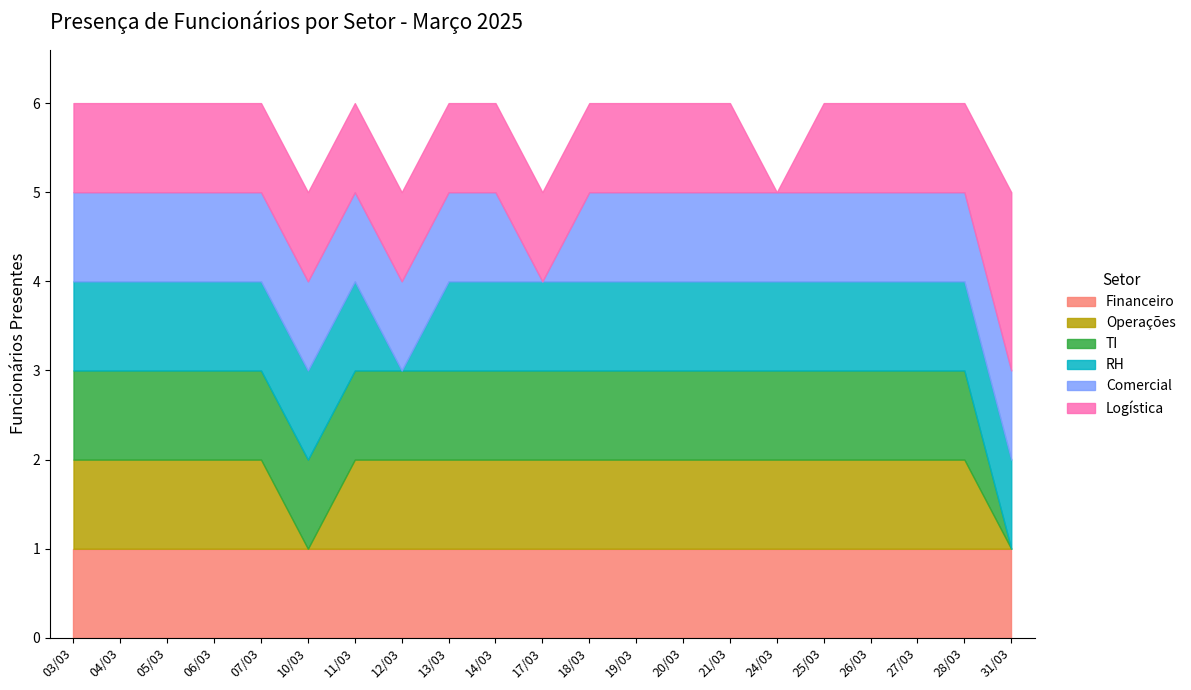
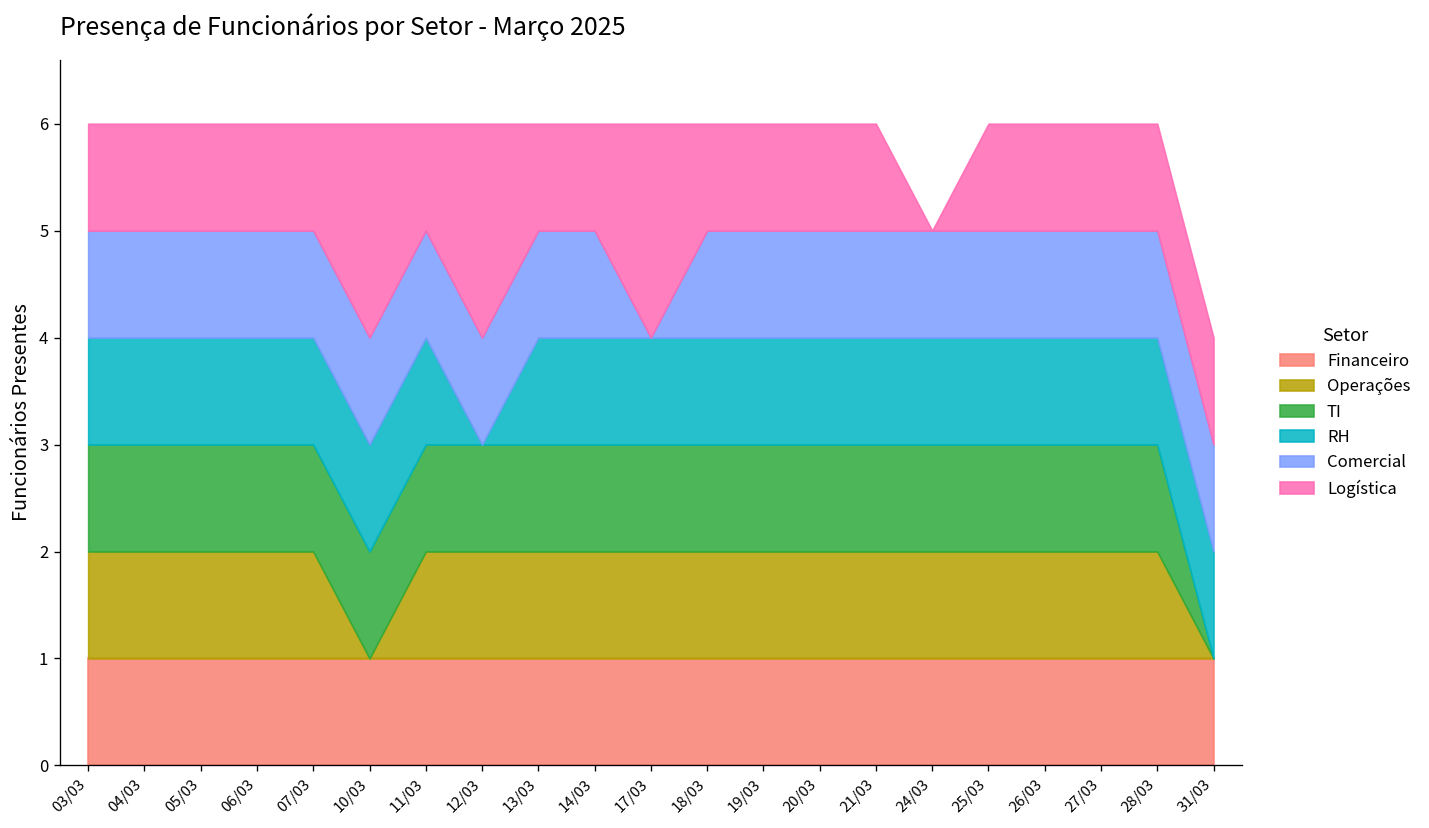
  {
    "Financeiro": {
      "03/03": 1,
      "04/03": 1,
      "05/03": 1,
      "06/03": 1,
      "07/03": 1,
      "11/03": 1,
      "12/03": 1,
      "13/03": 1,
      "14/03": 1,
      "17/03": 1,
      "18/03": 1,
      "19/03": 1,
      "20/03": 1,
      "21/03": 1,
      "24/03": 1,
      "25/03": 1,
      "26/03": 1,
      "27/03": 1,
      "28/03": 1
    },
    "TI": {
      "03/03": 1,
      "04/03": 1,
      "05/03": 1,
      "06/03": 1,
      "07/03": 1,
      "10/03": 1,
      "11/03": 1,
      "13/03": 1,
      "14/03": 1,
      "17/03": 1,
      "18/03": 1,
      "19/03": 1,
      "20/03": 1,
      "21/03": 1,
      "24/03": 1,
      "25/03": 1,
      "26/03": 1,
      "27/03": 1,
      "28/03": 1
    },
    "RH": {
      "03/03": 1,
      "04/03": 1,
      "05/03": 1,
      "06/03": 1,
      "07/03": 1,
      "10/03": 1,
      "11/03": 1,
      "13/03": 1,
      "14/03": 1,
      "18/03": 1,
      "19/03": 1,
      "20/03": 1,
      "21/03": 1,
      "24/03": 1,
      "25/03": 1,
      "26/03": 1,
      "27/03": 1,
      "28/03": 1,
      "31/03": 1
    },
    "Comercial": {
      "03/03": 1,
      "04/03": 1,
      "05/03": 1,
      "06/03": 1,
      "07/03": 1,
      "10/03": 1,
      "11/03": 1,
      "12/03": 1,
      "13/03": 1,
      "14/03": 1,
      "18/03": 1,
      "19/03": 1,
      "20/03": 1,
      "21/03": 1,
      "25/03": 1,
      "26/03": 1,
      "27/03": 1,
      "28/03": 1,
      "31/03": 1
    },
    "Logística": {
      "03/03": 1,
      "04/03": 1,
      "05/03": 1,
      "06/03": 1,
      "07/03": 1,
-     "10/03": 1,
+     "10/03": 2,
      "11/03": 1,
-     "12/03": 1,
+     "12/03": 2,
      "13/03": 1,
      "14/03": 1,
-     "17/03": 1,
+     "17/03": 2,
      "18/03": 1,
      "19/03": 1,
      "20/03": 1,
      "21/03": 1,
      "25/03": 1,
      "26/03": 1,
      "27/03": 1,
      "28/03": 1,
-     "31/03": 2
+     "31/03": 1
    }
  }
